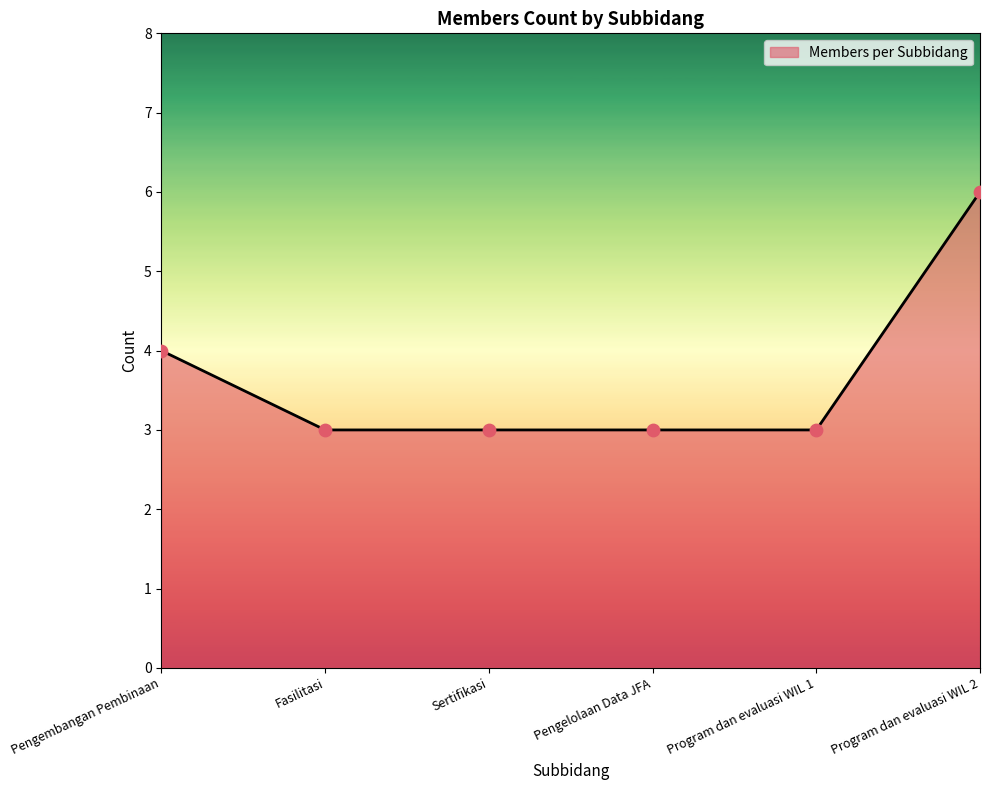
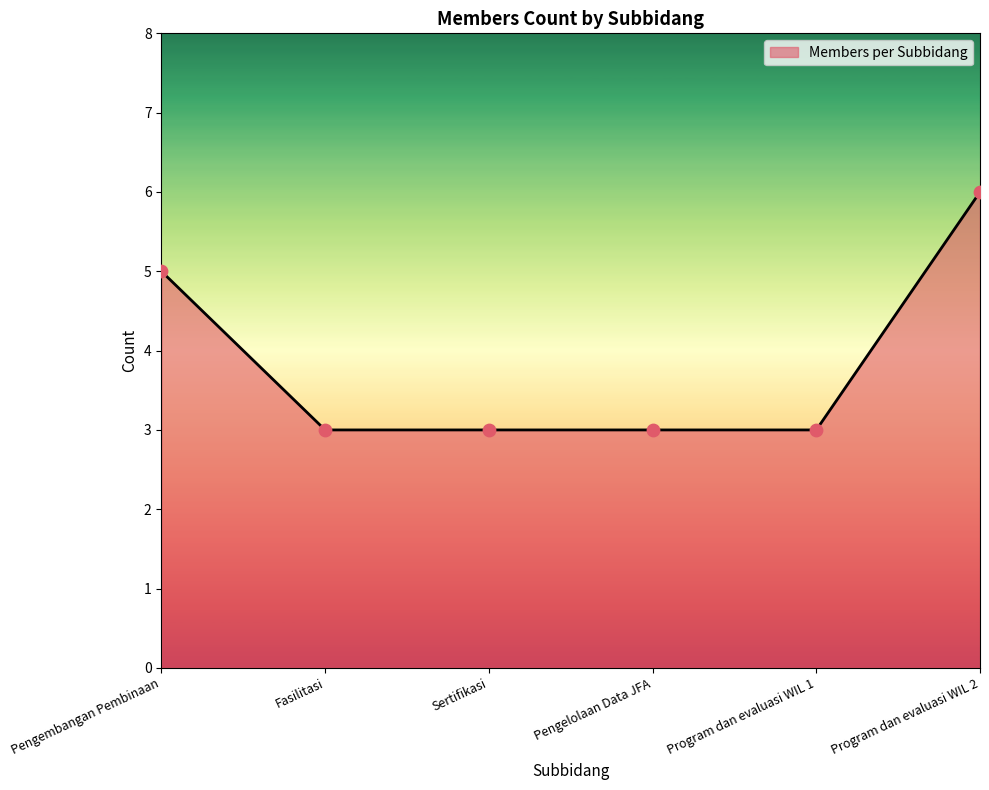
  {
-   "Pengembangan Pembinaan": 4,
+   "Pengembangan Pembinaan": 5,
    "Fasilitasi": 3,
    "Sertifikasi": 3,
    "Pengelolaan Data JFA": 3,
    "Program dan evaluasi WIL 1": 3,
    "Program dan evaluasi WIL 2": 6
  }
